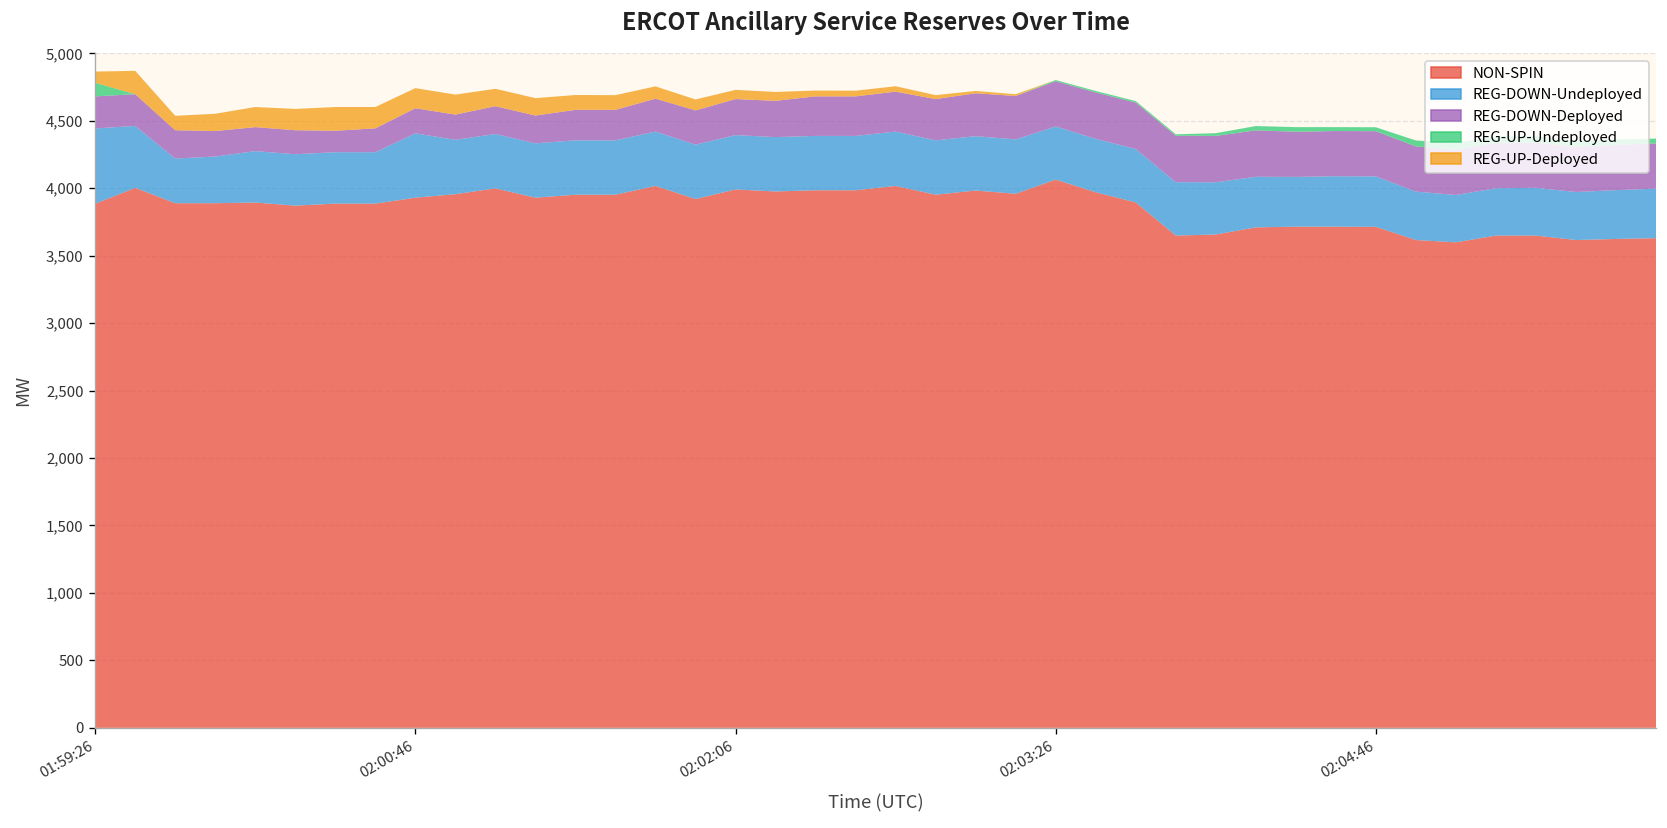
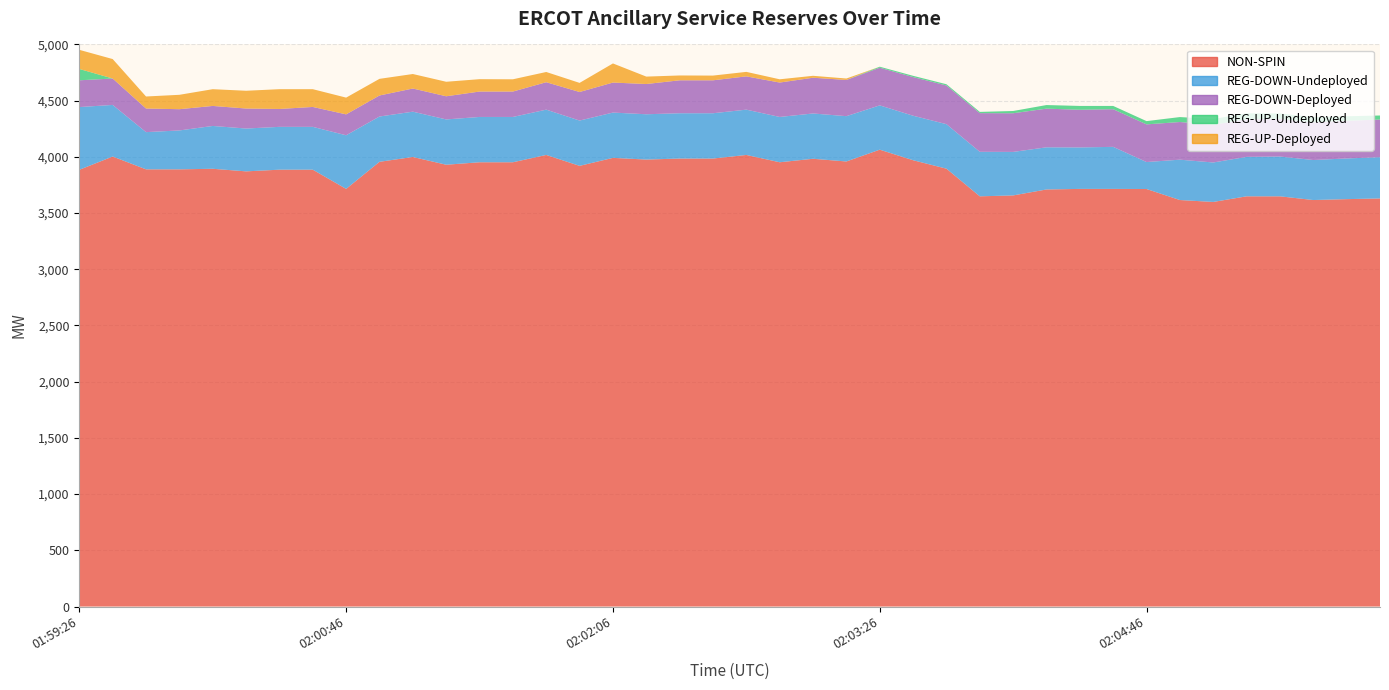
  {
    "NON-SPIN": {
      "01:59:26": "3,890",
-     "02:00:46": "3,930",
+     "02:00:46": "3,720",
      "02:02:06": "3,990",
      "02:03:26": "4,060",
      "02:04:46": "3,710"
    },
    "REG-DOWN-Undeployed": {
      "01:59:26": "560",
      "02:00:46": "480",
      "02:02:06": "400",
      "02:03:26": "390",
-     "02:04:46": "370"
+     "02:04:46": "240"
    },
    "REG-DOWN-Deployed": {
      "01:59:26": "240",
      "02:04:46": "340"
    },
    "REG-UP-Undeployed": {
      "01:59:26": "100"
    },
    "REG-UP-Deployed": {
-     "01:59:26": "80",
+     "01:59:26": "170",
      "02:00:46": "150",
-     "02:02:06": "70"
+     "02:02:06": "170"
    }
  }
